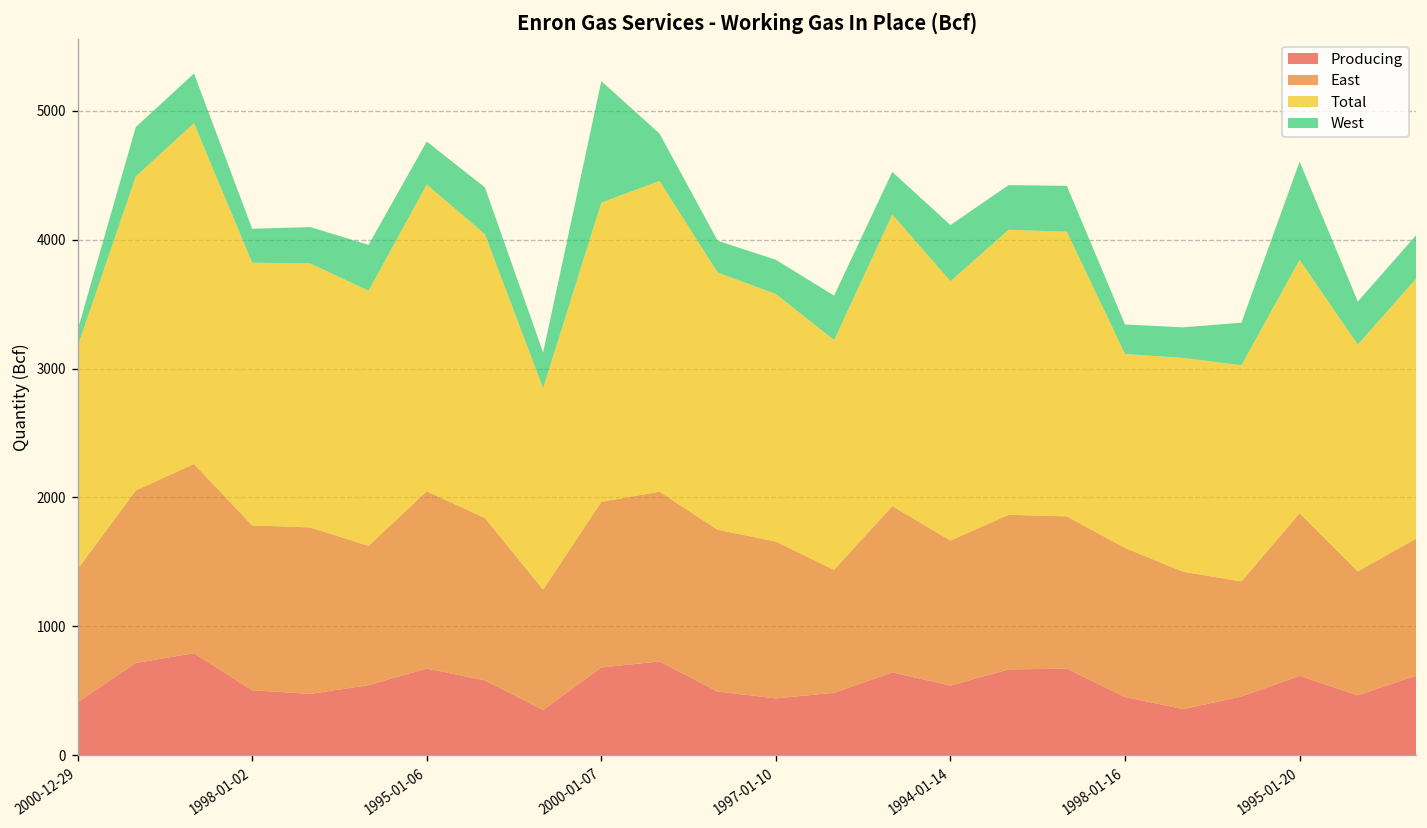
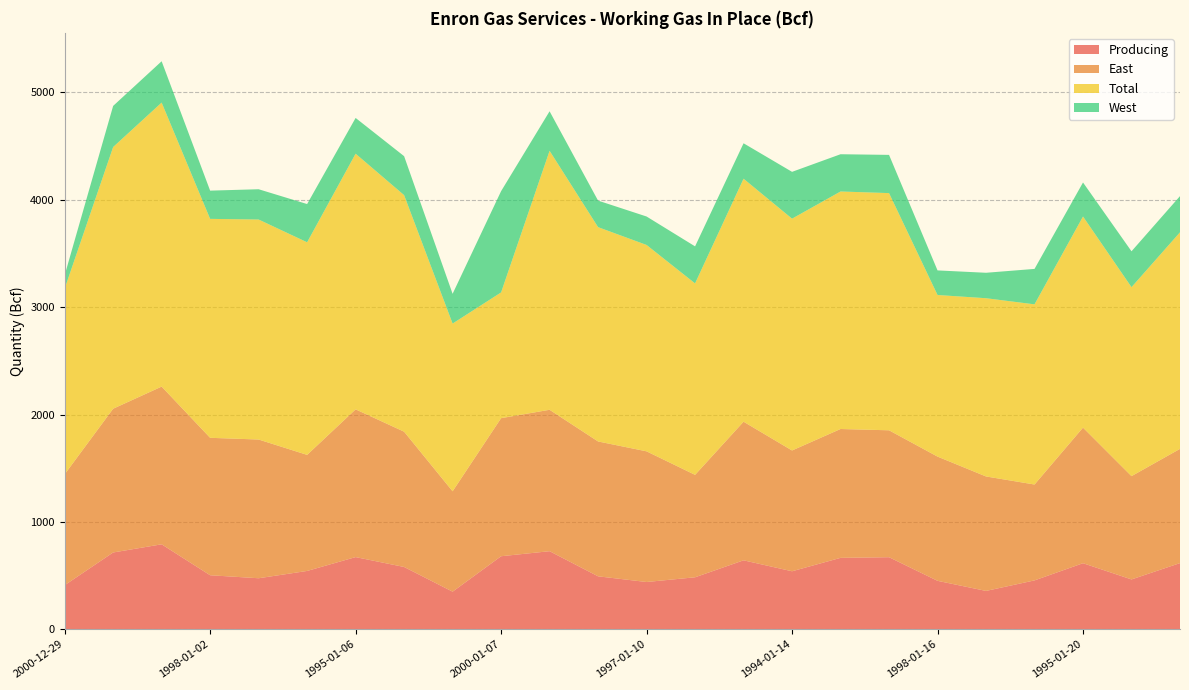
  {
    "Total": {
      "2000-12-29": 1730,
      "1998-01-02": 2040,
      "1995-01-06": 2380,
-     "2000-01-07": 2320,
+     "2000-01-07": 1170,
      "1997-01-10": 1920,
-     "1994-01-14": 2010,
+     "1994-01-14": 2160,
      "1998-01-16": 1510,
      "1995-01-20": 1970
    },
    "West": {
      "2000-12-29": 130,
      "1998-01-02": 260,
      "1995-01-06": 330,
      "2000-01-07": 940,
      "1997-01-10": 270,
      "1994-01-14": 440,
      "1998-01-16": 230,
-     "1995-01-20": 760
+     "1995-01-20": 320
    }
  }
